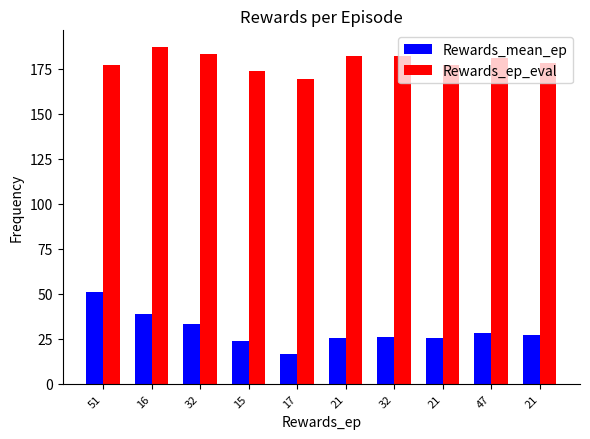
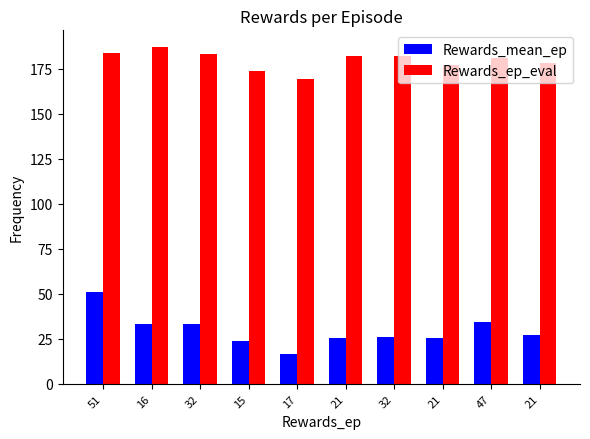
  {
    "Rewards_mean_ep": {
      "51": 51,
-     "16": 39,
+     "16": 34,
      "15": 24,
      "17": 17,
-     "47": 28
+     "47": 34
    },
    "Rewards_ep_eval": {
-     "51": 177,
+     "51": 184,
      "16": 187,
      "15": 174,
      "17": 169
    }
  }
